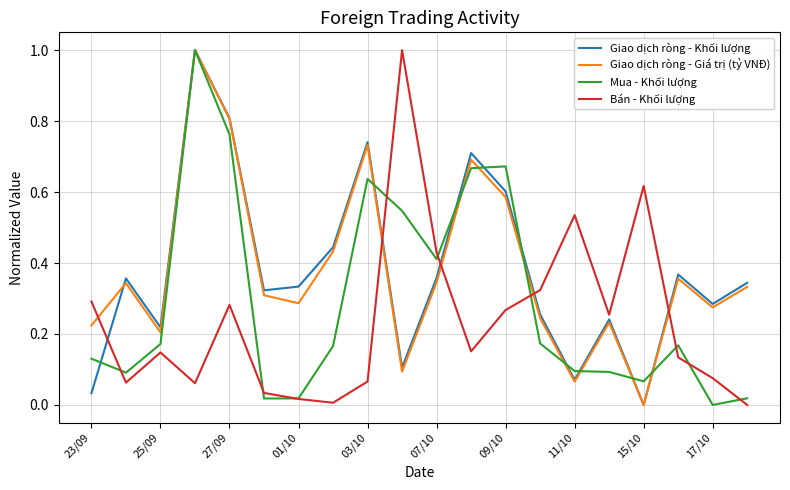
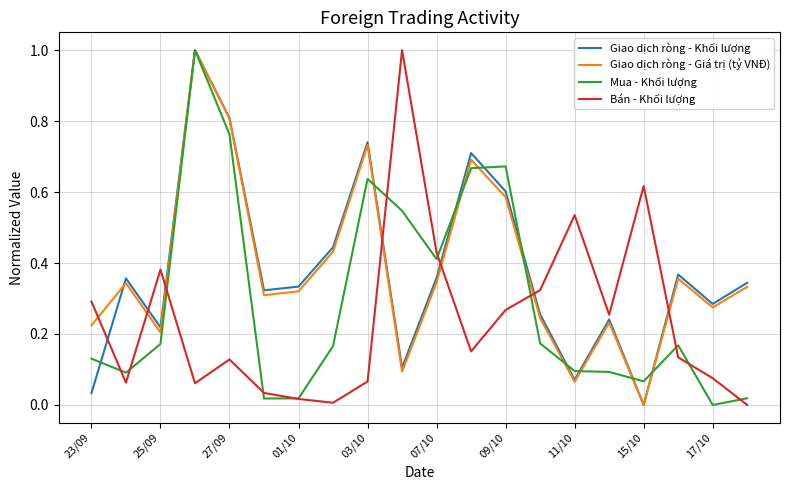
  {
    "Giao dịch ròng - Khối lượng": {
      "23/09": 0.03,
      "25/09": 0.22,
      "01/10": 0.33,
      "03/10": 0.74,
      "07/10": 0.36,
      "09/10": 0.60,
      "17/10": 0.28
    },
    "Giao dịch ròng - Giá trị (tỷ VNĐ)": {
      "23/09": 0.22,
      "25/09": 0.20,
-     "01/10": 0.29,
+     "01/10": 0.32,
      "03/10": 0.73,
      "07/10": 0.35,
      "09/10": 0.59,
      "17/10": 0.27
    },
    "Mua - Khối lượng": {
      "23/09": 0.13,
      "25/09": 0.17,
      "27/09": 0.76,
      "03/10": 0.64,
      "07/10": 0.41,
      "09/10": 0.67,
      "11/10": 0.10,
      "15/10": 0.07,
      "17/10": 0.00
    },
    "Bán - Khối lượng": {
      "23/09": 0.29,
-     "25/09": 0.15,
-     "27/09": 0.28,
+     "25/09": 0.38,
+     "27/09": 0.13,
      "03/10": 0.07,
      "07/10": 0.43,
      "09/10": 0.27,
      "11/10": 0.53,
      "15/10": 0.62,
      "17/10": 0.08
    }
  }
